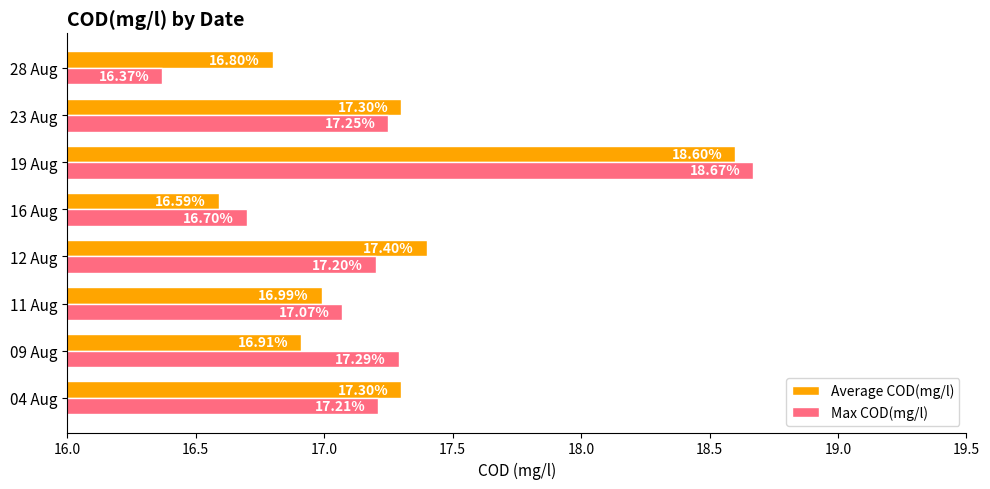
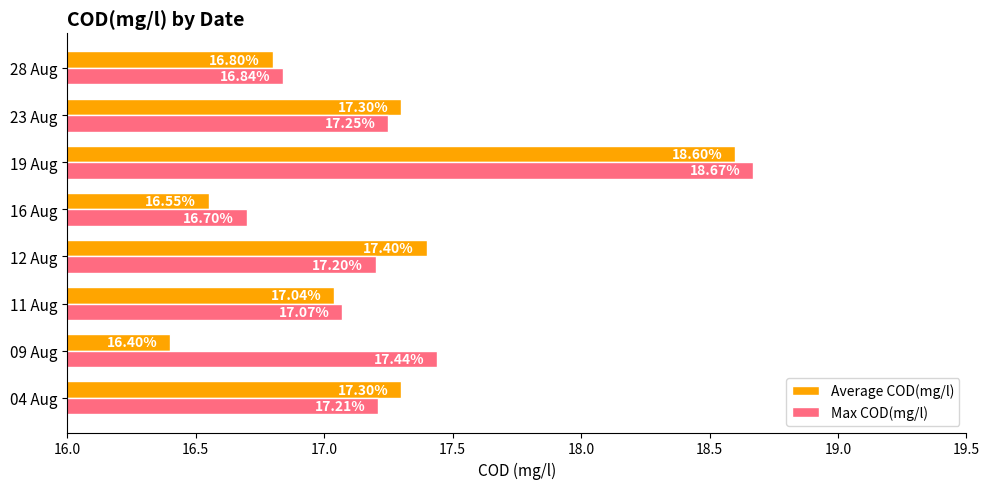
  {
    "Average COD(mg/l)": {
      "28 Aug": "16.80%",
      "23 Aug": "17.30%",
      "19 Aug": "18.60%",
-     "16 Aug": "16.59%",
+     "16 Aug": "16.55%",
      "12 Aug": "17.40%",
-     "11 Aug": "16.99%",
-     "09 Aug": "16.91%",
+     "11 Aug": "17.04%",
+     "09 Aug": "16.40%",
      "04 Aug": "17.30%"
    },
    "Max COD(mg/l)": {
-     "28 Aug": "16.37%",
+     "28 Aug": "16.84%",
      "23 Aug": "17.25%",
      "19 Aug": "18.67%",
      "16 Aug": "16.70%",
      "12 Aug": "17.20%",
      "11 Aug": "17.07%",
-     "09 Aug": "17.29%",
+     "09 Aug": "17.44%",
      "04 Aug": "17.21%"
    }
  }
